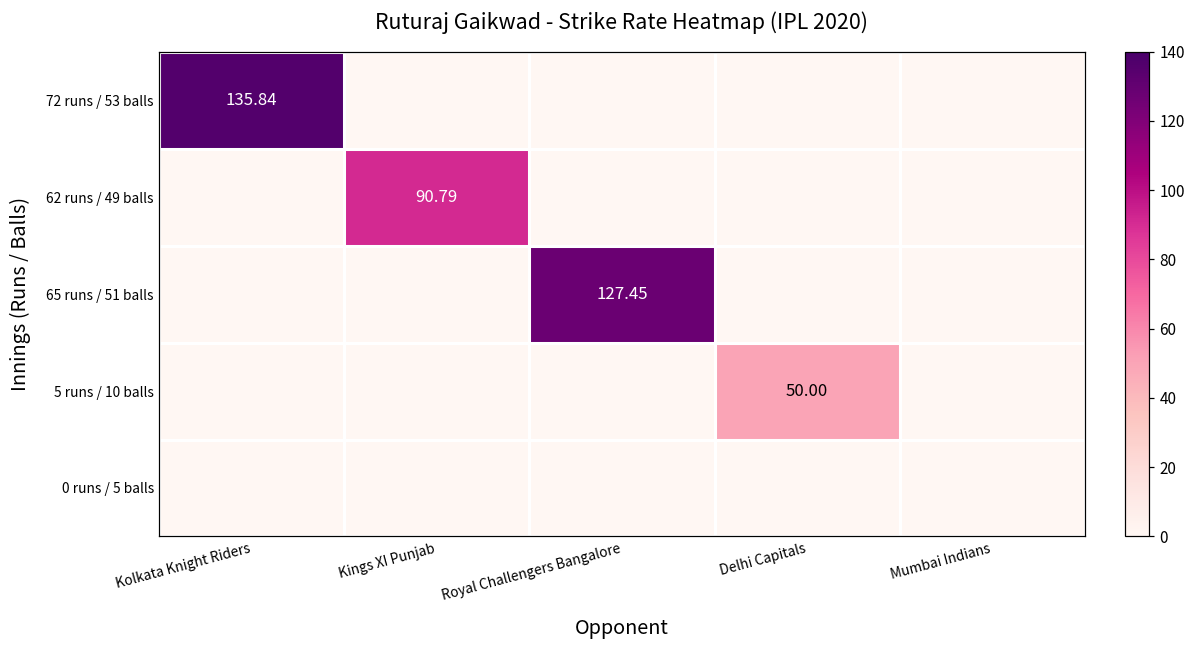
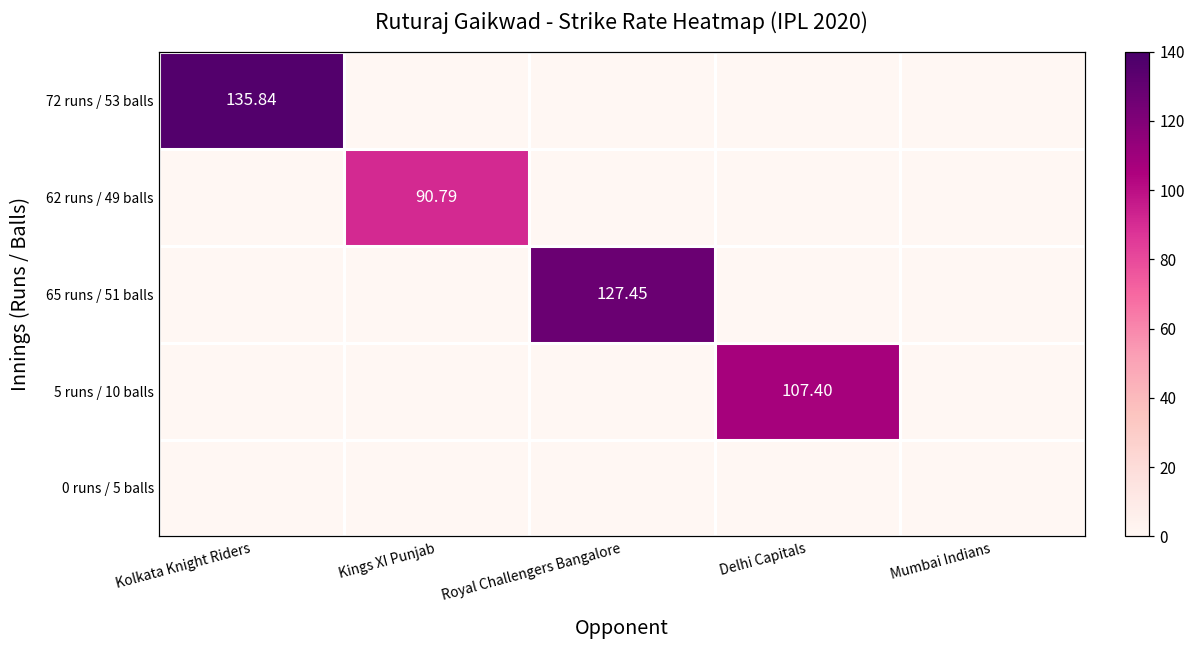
  {
    "72 runs / 53 balls": {
      "Kolkata Knight Riders": 135.84
    },
    "62 runs / 49 balls": {
      "Kings XI Punjab": 90.79
    },
    "65 runs / 51 balls": {
      "Royal Challengers Bangalore": 127.45
    },
    "5 runs / 10 balls": {
-     "Delhi Capitals": 50.00
+     "Delhi Capitals": 107.40
    }
  }
